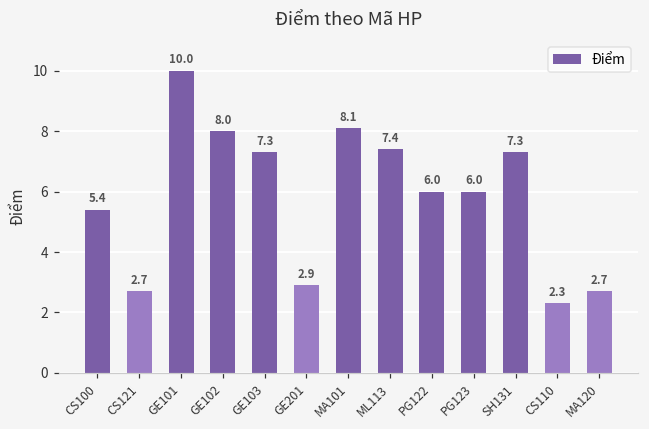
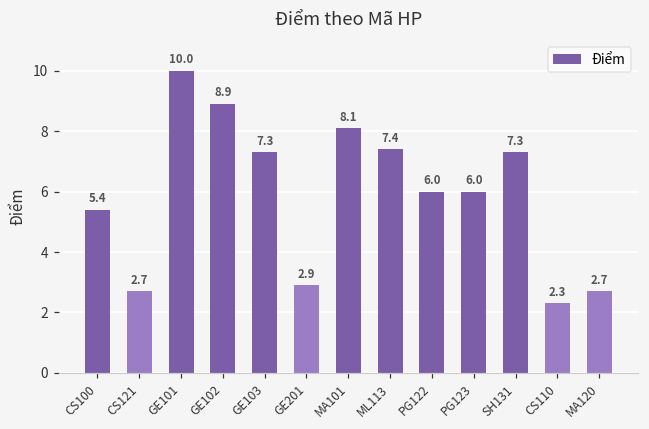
  {
    "CS100": 5.4,
    "CS121": 2.7,
    "GE101": 10.0,
-   "GE102": 8.0,
+   "GE102": 8.9,
    "GE103": 7.3,
    "GE201": 2.9,
    "MA101": 8.1,
    "ML113": 7.4,
    "PG122": 6.0,
    "PG123": 6.0,
    "SH131": 7.3,
    "CS110": 2.3,
    "MA120": 2.7
  }
